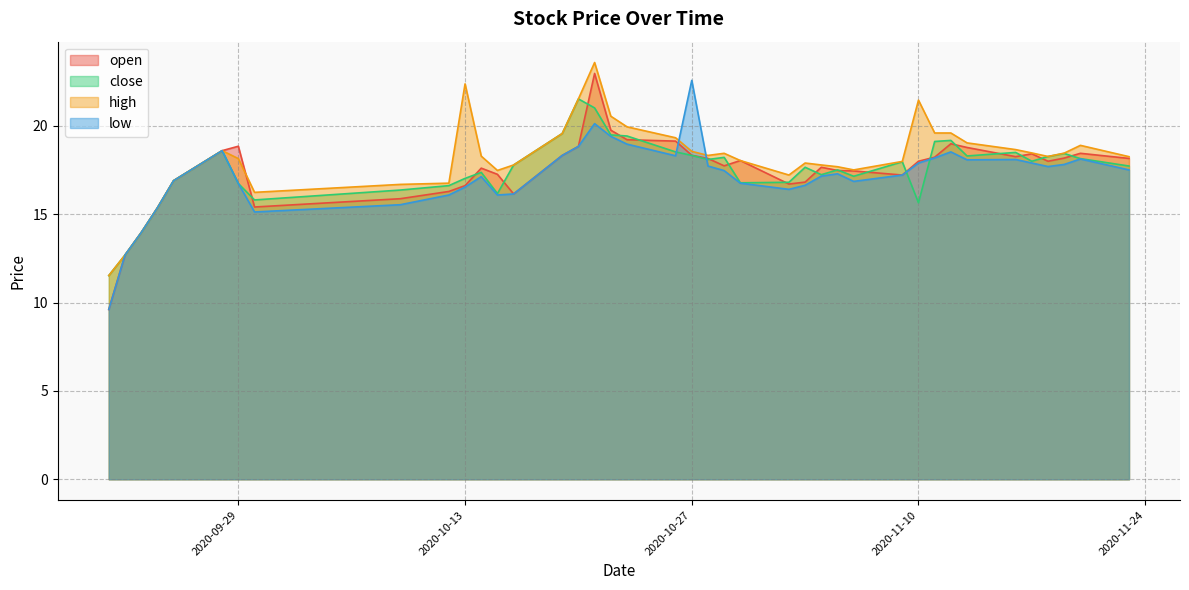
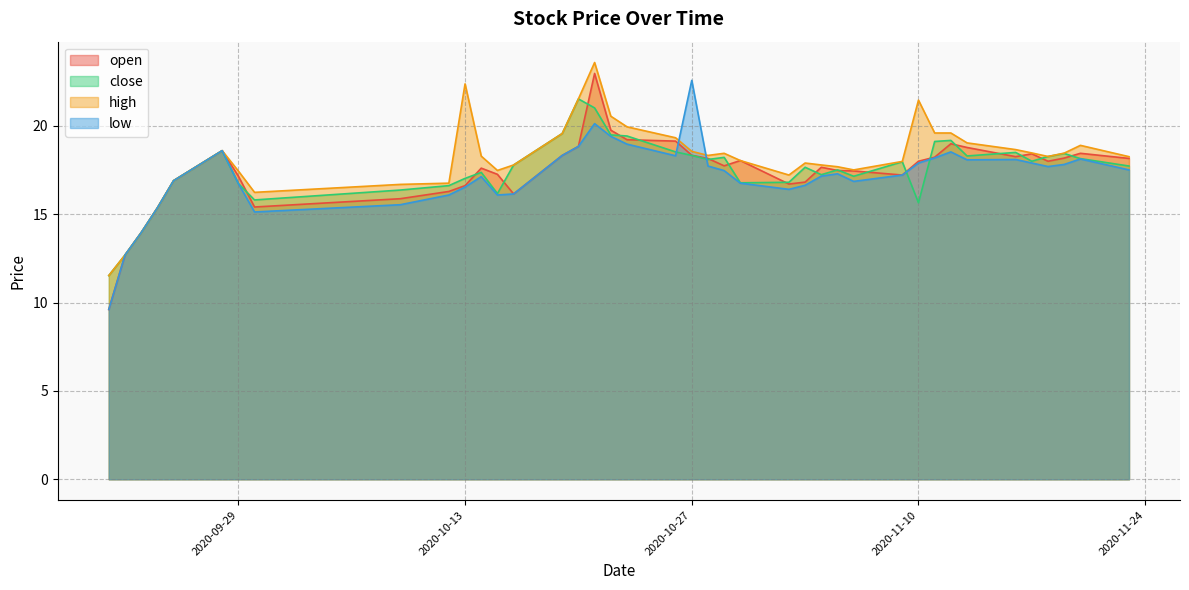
  {
    "open": {
-     "2020-09-29": 18.9
+     "2020-09-29": 17.2
    },
    "close": {
      "2020-10-13": 17.0,
      "2020-11-10": 15.7
    },
    "high": {
-     "2020-09-29": 18.2,
+     "2020-09-29": 17.5,
      "2020-10-13": 22.4,
      "2020-10-27": 18.6,
      "2020-11-10": 21.5
    },
    "low": {
      "2020-10-27": 22.6
    }
  }
